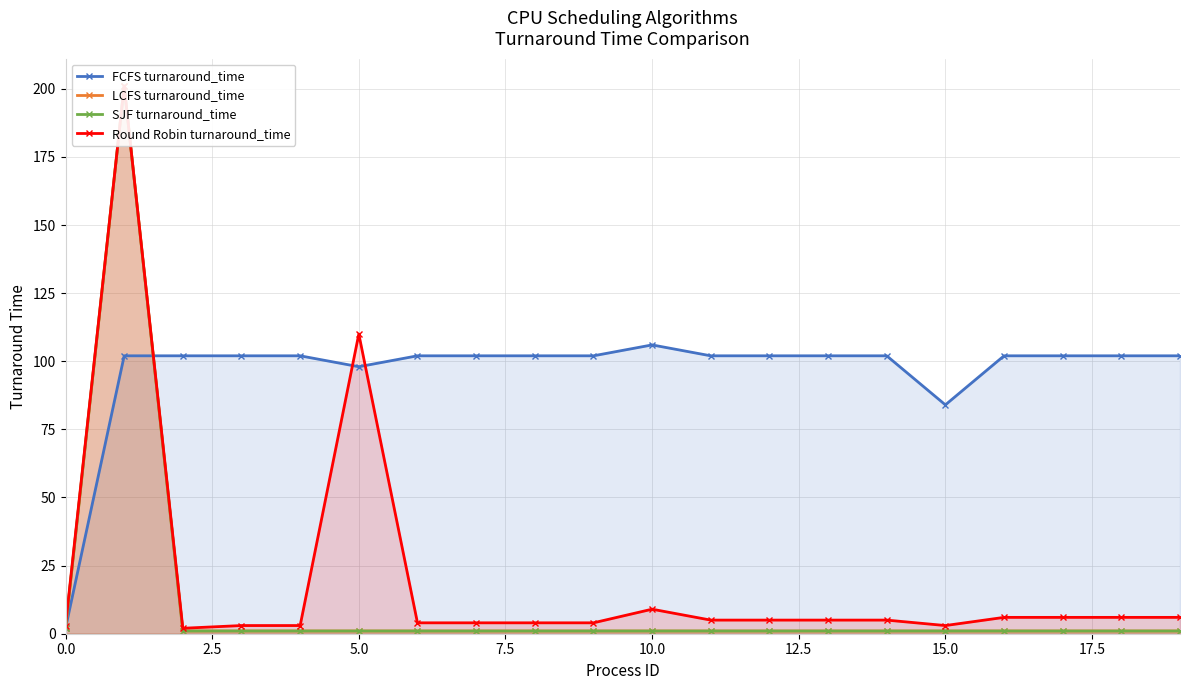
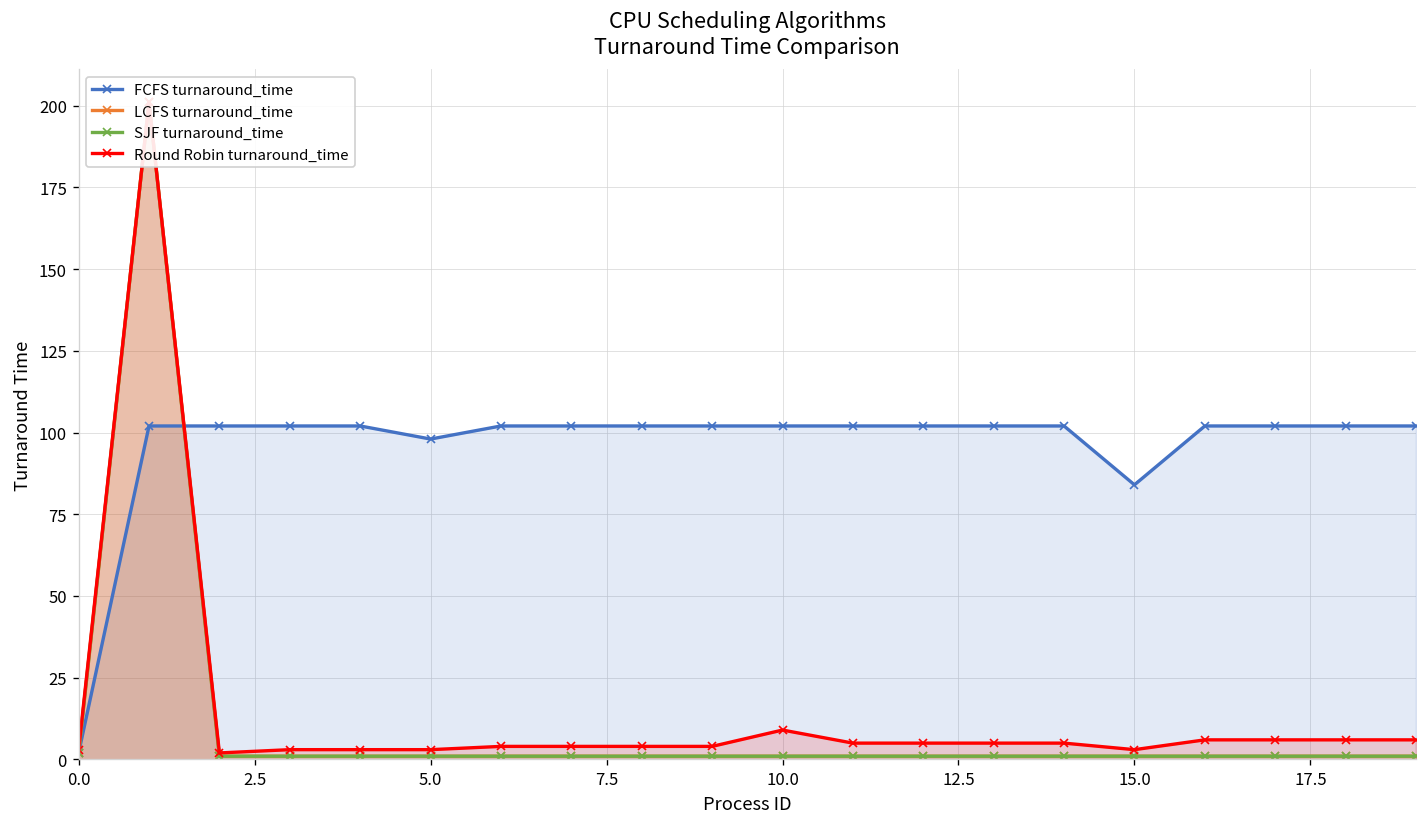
  {
    "FCFS turnaround_time": {
      "5.0": 98,
-     "10.0": 106,
+     "10.0": 102,
      "15.0": 84
    },
    "SJF turnaround_time": {
      "5.0": 1,
      "10.0": 1,
      "15.0": 1
    },
    "Round Robin turnaround_time": {
      "0.0": 3,
-     "5.0": 110,
+     "5.0": 3,
      "10.0": 9,
      "15.0": 3
    }
  }
